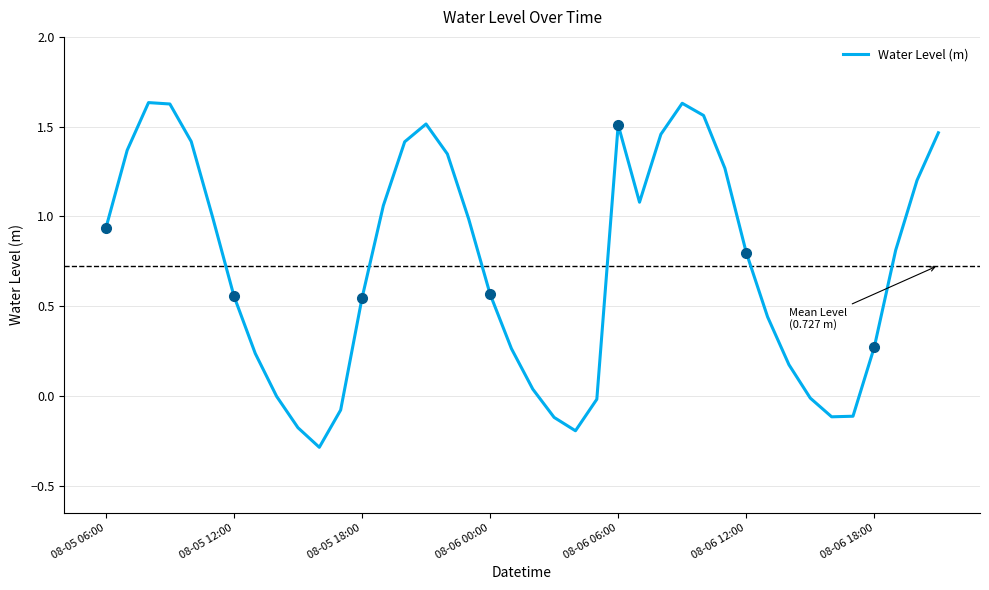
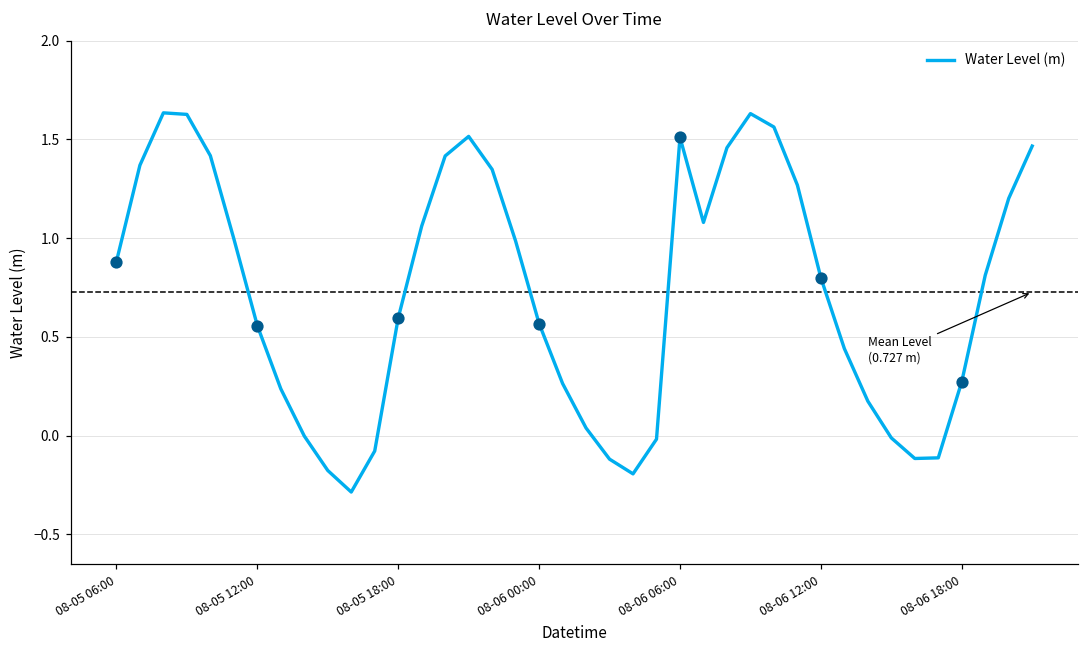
  {
    "Water Level (m)": {
-     "08-05 06:00": 0.93,
-     "08-05 18:00": 0.54
+     "08-05 06:00": 0.88,
+     "08-05 18:00": 0.60
    }
  }
